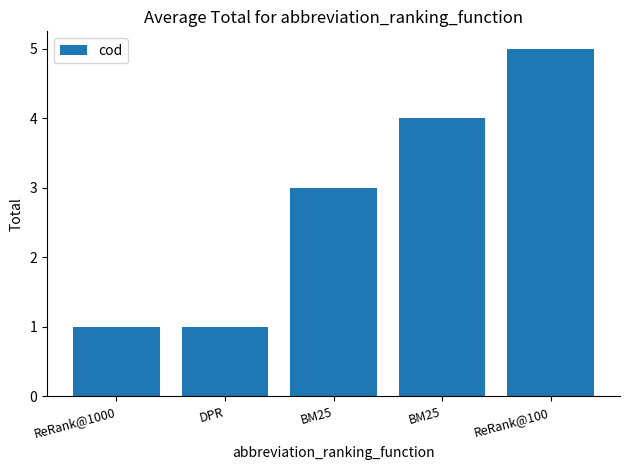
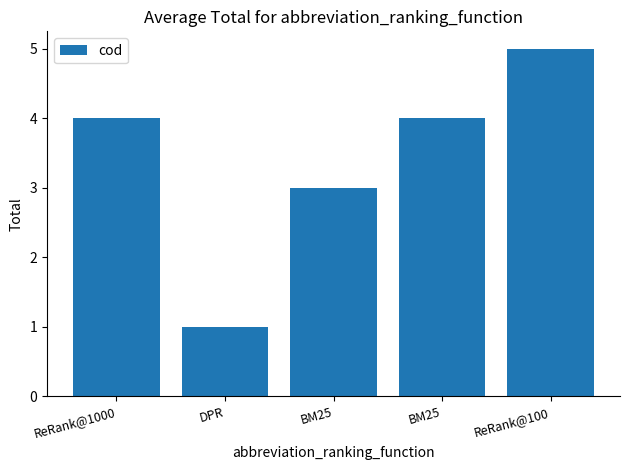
  {
-   "ReRank@1000": 1,
+   "ReRank@1000": 4,
    "DPR": 1,
    "ReRank@100": 5
  }
